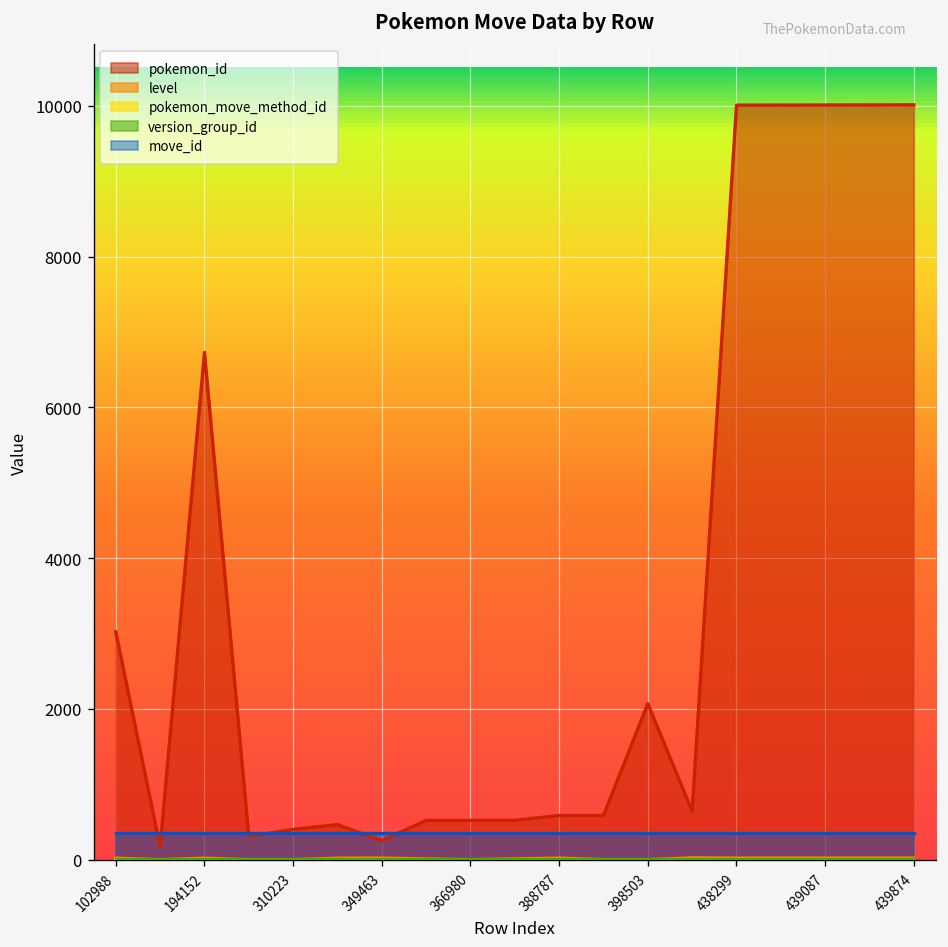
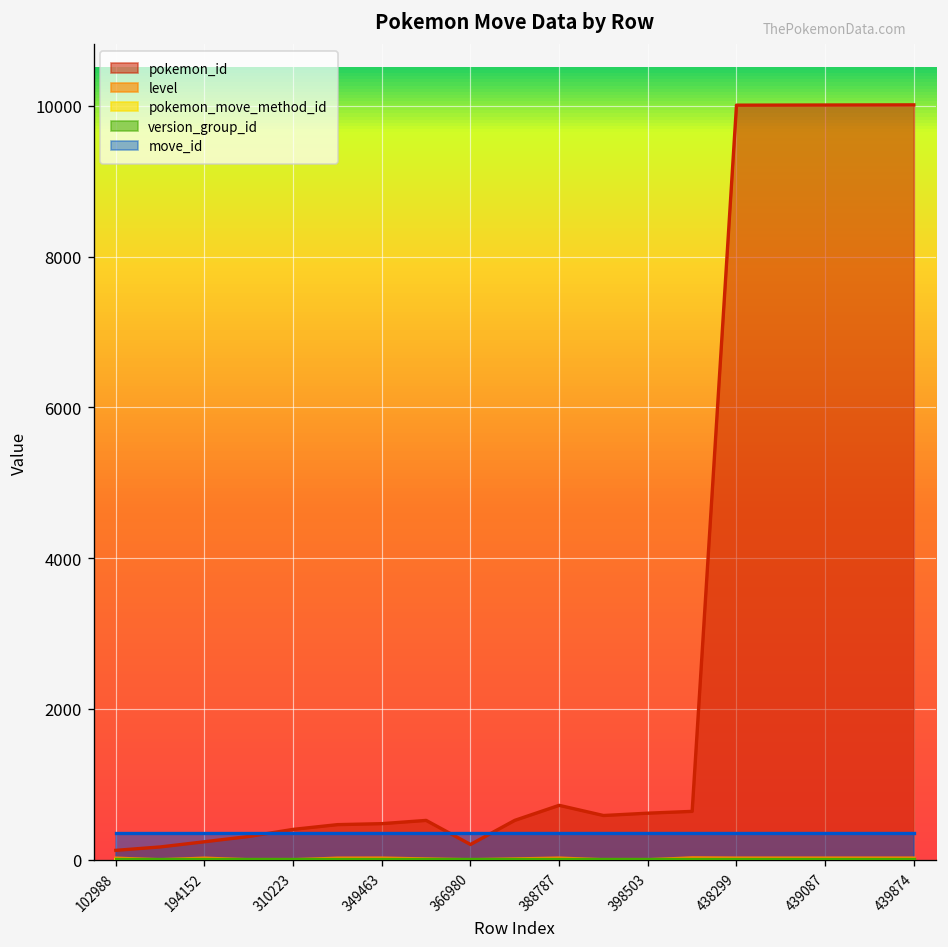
  {
    "pokemon_id": {
-     "102988": 3000,
-     "194152": 6700,
+     "102988": 100,
+     "194152": 200,
      "310223": 400,
-     "349463": 300,
-     "366980": 500,
-     "388787": 600,
-     "398503": 2100,
+     "349463": 500,
+     "366980": 200,
+     "388787": 700,
+     "398503": 600,
      "438299": 10000,
      "439087": 10000,
      "439874": 10000
    },
    "move_id": {
      "102988": 400,
      "194152": 400,
      "310223": 400,
      "349463": 400,
      "366980": 400,
      "388787": 400,
      "398503": 400,
      "438299": 400,
      "439087": 400,
      "439874": 400
    }
  }
